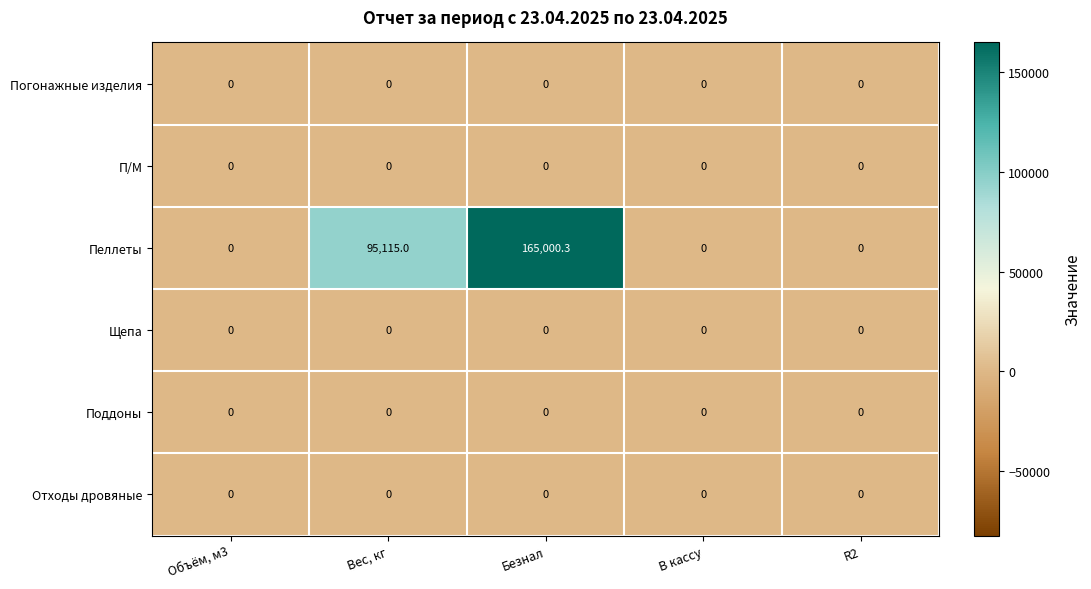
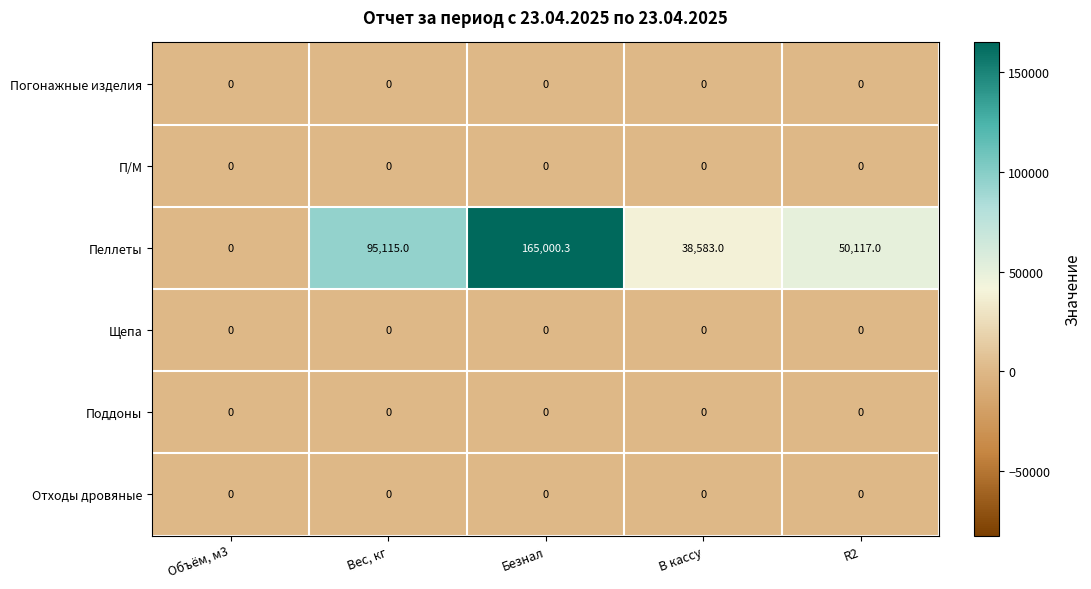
  {
    "Погонажные изделия": {
      "Объём, м3": "0",
      "Вес, кг": "0",
      "Безнал": "0",
      "В кассу": "0",
      "R2": "0"
    },
    "П/М": {
      "Объём, м3": "0",
      "Вес, кг": "0",
      "Безнал": "0",
      "В кассу": "0",
      "R2": "0"
    },
    "Пеллеты": {
      "Объём, м3": "0",
      "Вес, кг": "95,115.0",
      "Безнал": "165,000.3",
-     "В кассу": "0",
-     "R2": "0"
+     "В кассу": "38,583.0",
+     "R2": "50,117.0"
    },
    "Щепа": {
      "Объём, м3": "0",
      "Вес, кг": "0",
      "Безнал": "0",
      "В кассу": "0",
      "R2": "0"
    },
    "Поддоны": {
      "Объём, м3": "0",
      "Вес, кг": "0",
      "Безнал": "0",
      "В кассу": "0",
      "R2": "0"
    },
    "Отходы дровяные": {
      "Объём, м3": "0",
      "Вес, кг": "0",
      "Безнал": "0",
      "В кассу": "0",
      "R2": "0"
    }
  }
